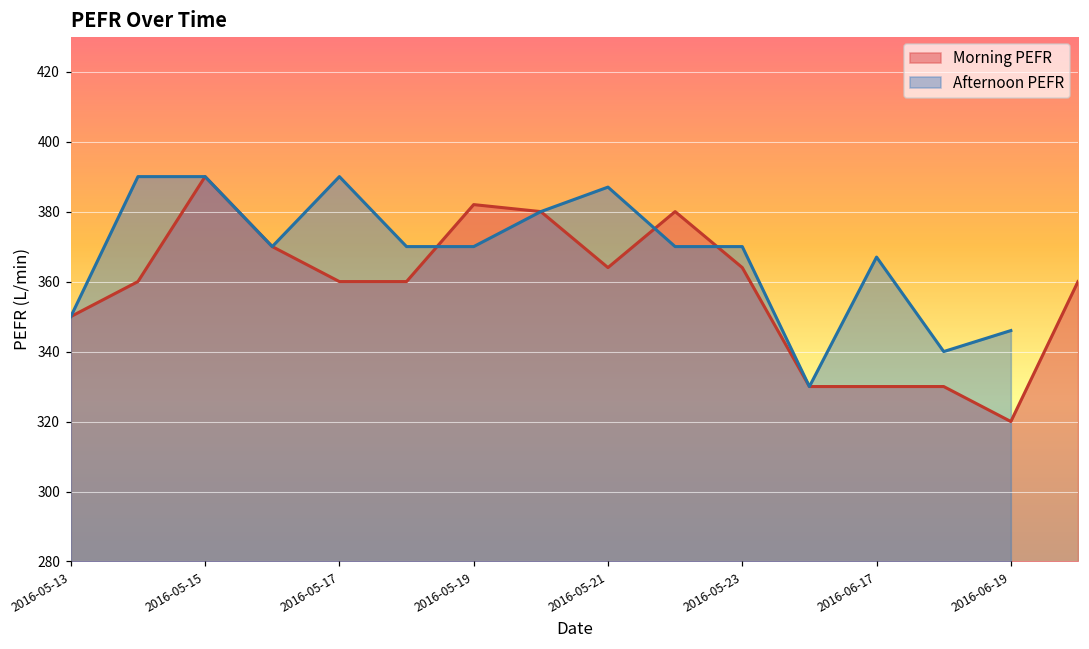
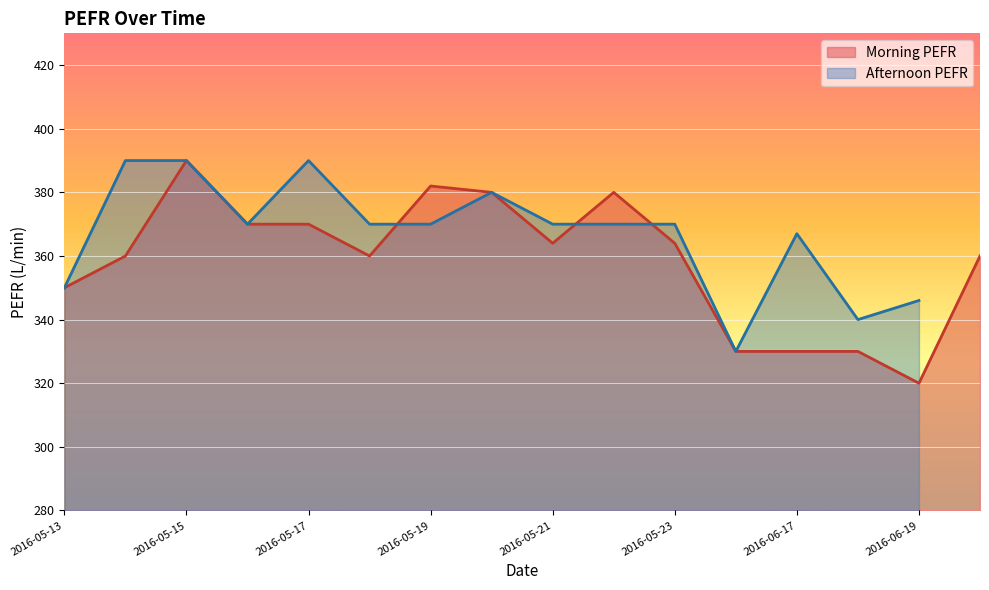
  {
    "Morning PEFR": {
-     "2016-05-17": 360,
+     "2016-05-17": 370,
      "2016-05-19": 382,
      "2016-05-21": 364,
      "2016-05-23": 364,
      "2016-06-17": 330,
      "2016-06-19": 320
    },
    "Afternoon PEFR": {
      "2016-05-17": 390,
      "2016-05-19": 370,
-     "2016-05-21": 387,
+     "2016-05-21": 370,
      "2016-05-23": 370,
      "2016-06-17": 367,
      "2016-06-19": 346
    }
  }
